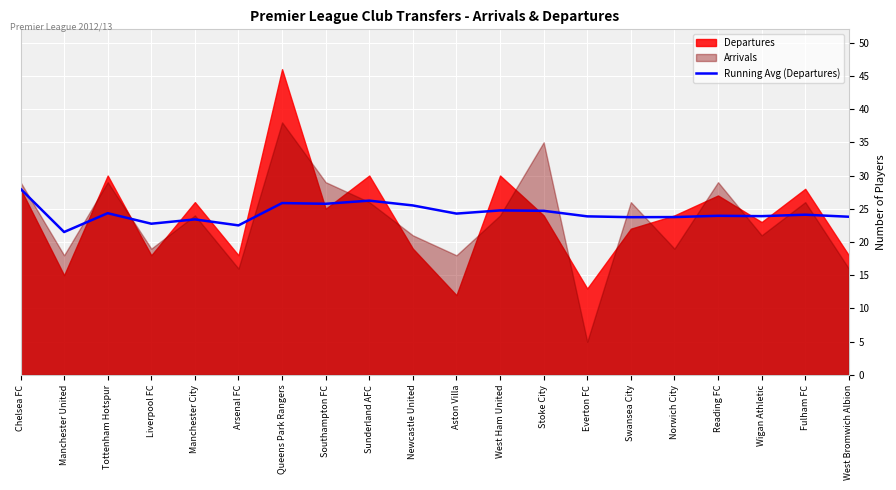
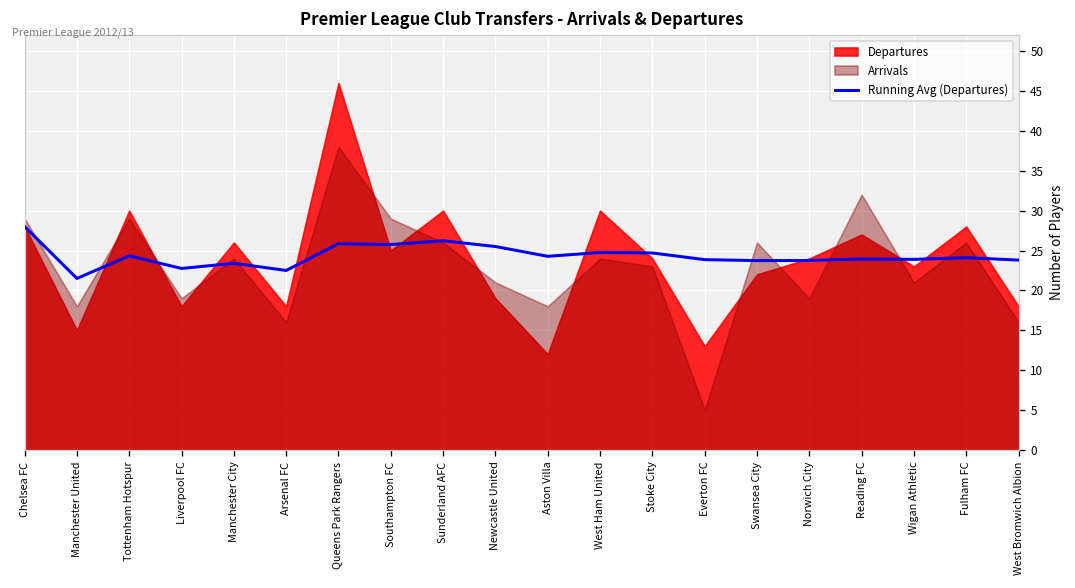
  {
    "Running Avg (Departures)": {
      "Manchester United": 22,
      "Tottenham Hotspur": 24,
      "Liverpool FC": 23,
      "Manchester City": 23,
      "Arsenal FC": 23,
      "Queens Park Rangers": 26,
      "Southampton FC": 26,
      "Newcastle United": 26,
      "Aston Villa": 24,
      "West Ham United": 25,
      "Stoke City": 25,
      "Everton FC": 24,
      "Swansea City": 24,
      "Reading FC": 24,
      "Wigan Athletic": 24,
      "Fulham FC": 24,
      "West Bromwich Albion": 24
    },
    "Departures": {
      "Manchester United": 15,
      "Tottenham Hotspur": 30,
      "Liverpool FC": 18,
      "Manchester City": 26,
      "Arsenal FC": 18,
      "Queens Park Rangers": 46,
      "Southampton FC": 25,
      "Sunderland AFC": 30,
      "Newcastle United": 19,
      "Aston Villa": 12,
      "West Ham United": 30,
      "Stoke City": 24,
      "Everton FC": 13,
      "Swansea City": 22,
      "Reading FC": 27,
      "Wigan Athletic": 23,
      "Fulham FC": 28,
      "West Bromwich Albion": 18
    },
    "Arrivals": {
      "Chelsea FC": 29,
      "Manchester United": 18,
      "Tottenham Hotspur": 29,
      "Liverpool FC": 19,
      "Manchester City": 24,
      "Arsenal FC": 16,
      "Queens Park Rangers": 38,
      "Southampton FC": 29,
      "Newcastle United": 21,
      "Aston Villa": 18,
      "West Ham United": 24,
-     "Stoke City": 35,
+     "Stoke City": 23,
      "Everton FC": 5,
      "Swansea City": 26,
      "Norwich City": 19,
-     "Reading FC": 29,
+     "Reading FC": 32,
      "Wigan Athletic": 21,
      "Fulham FC": 26,
      "West Bromwich Albion": 16
    }
  }
